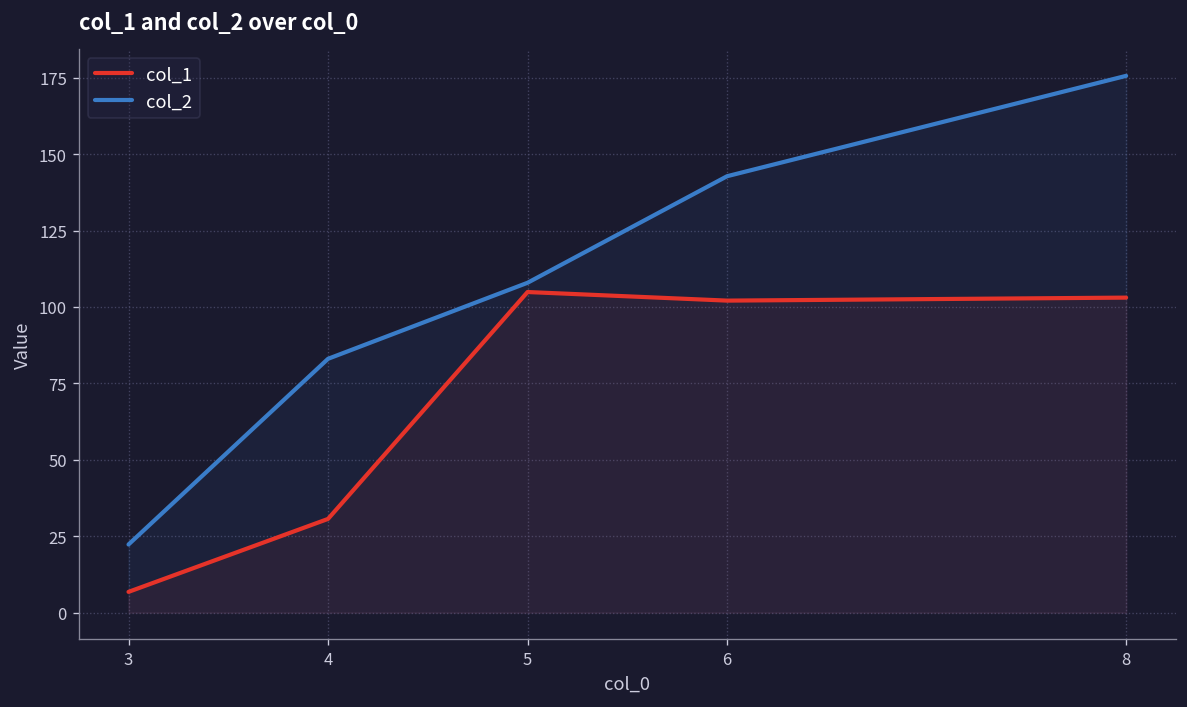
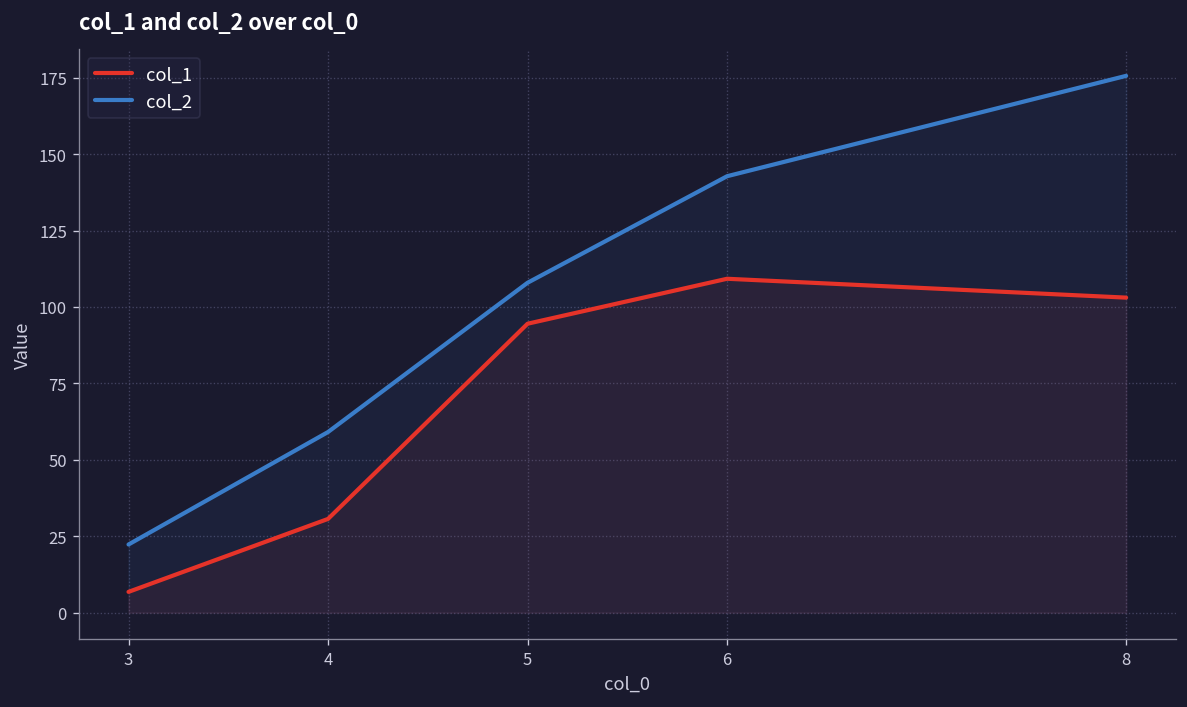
  {
    "col_1": {
      "3": 7,
      "4": 31,
-     "5": 105,
-     "6": 102,
+     "5": 95,
+     "6": 109,
      "8": 103
    },
    "col_2": {
      "3": 22,
-     "4": 83,
+     "4": 59,
      "5": 108,
      "6": 143,
      "8": 176
    }
  }
